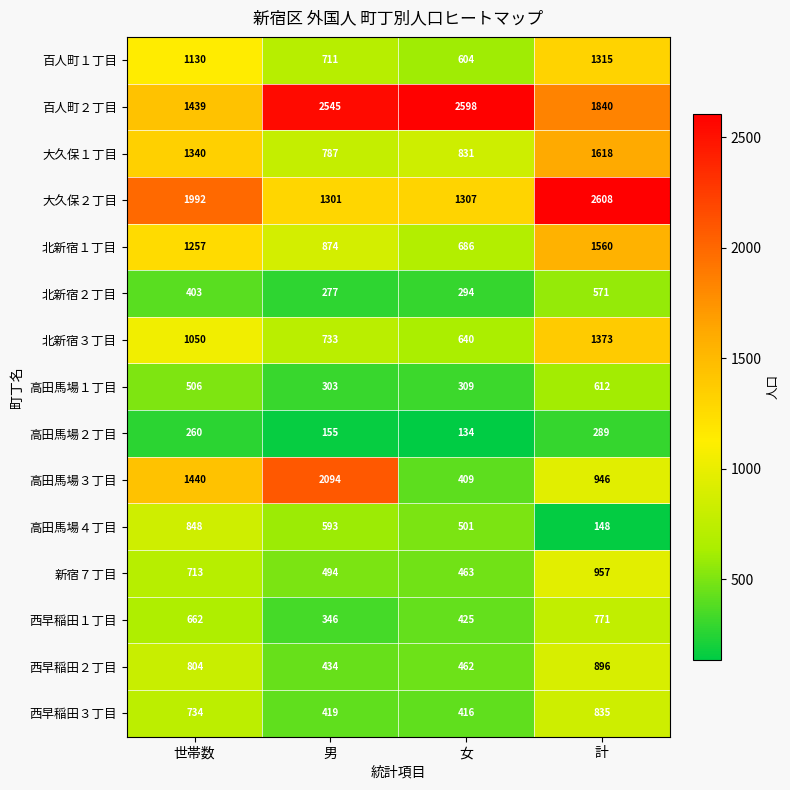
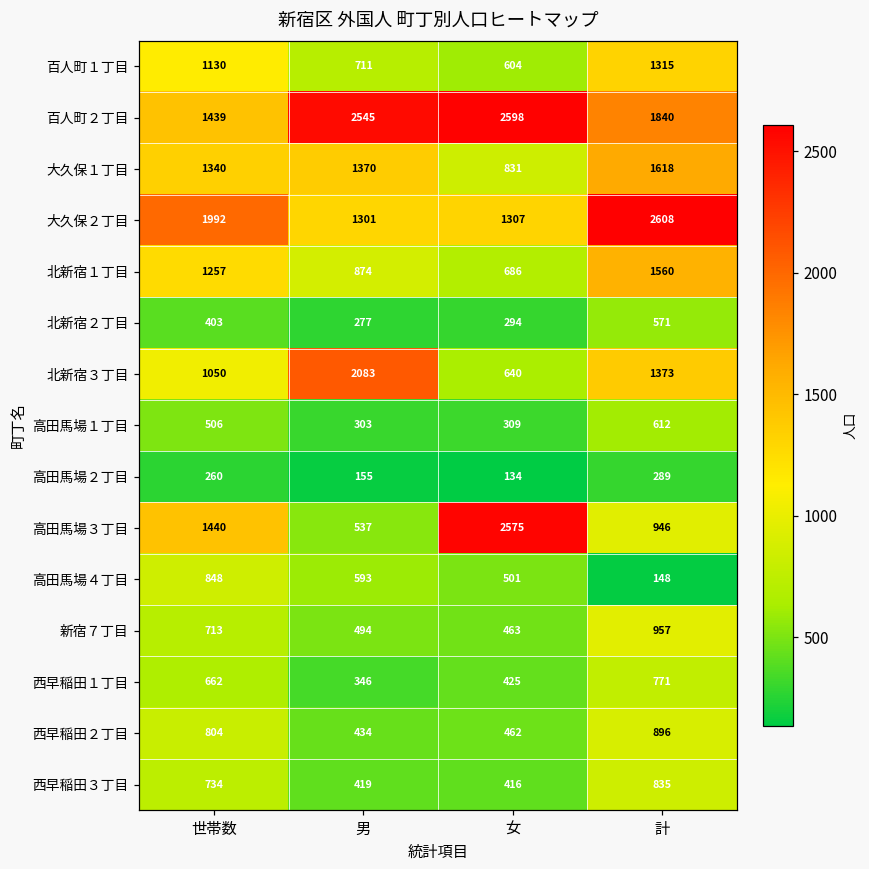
  {
    "百人町１丁目": {
      "世帯数": 1130,
      "男": 711,
      "女": 604,
      "計": 1315
    },
    "百人町２丁目": {
      "世帯数": 1439,
      "男": 2545,
      "女": 2598,
      "計": 1840
    },
    "大久保１丁目": {
      "世帯数": 1340,
-     "男": 787,
+     "男": 1370,
      "女": 831,
      "計": 1618
    },
    "大久保２丁目": {
      "世帯数": 1992,
      "男": 1301,
      "女": 1307,
      "計": 2608
    },
    "北新宿１丁目": {
      "世帯数": 1257,
      "男": 874,
      "女": 686,
      "計": 1560
    },
    "北新宿２丁目": {
      "世帯数": 403,
      "男": 277,
      "女": 294,
      "計": 571
    },
    "北新宿３丁目": {
      "世帯数": 1050,
-     "男": 733,
+     "男": 2083,
      "女": 640,
      "計": 1373
    },
    "高田馬場１丁目": {
      "世帯数": 506,
      "男": 303,
      "女": 309,
      "計": 612
    },
    "高田馬場２丁目": {
      "世帯数": 260,
      "男": 155,
      "女": 134,
      "計": 289
    },
    "高田馬場３丁目": {
      "世帯数": 1440,
-     "男": 2094,
-     "女": 409,
+     "男": 537,
+     "女": 2575,
      "計": 946
    },
    "高田馬場４丁目": {
      "世帯数": 848,
      "男": 593,
      "女": 501,
      "計": 148
    },
    "新宿７丁目": {
      "世帯数": 713,
      "男": 494,
      "女": 463,
      "計": 957
    },
    "西早稲田１丁目": {
      "世帯数": 662,
      "男": 346,
      "女": 425,
      "計": 771
    },
    "西早稲田２丁目": {
      "世帯数": 804,
      "男": 434,
      "女": 462,
      "計": 896
    },
    "西早稲田３丁目": {
      "世帯数": 734,
      "男": 419,
      "女": 416,
      "計": 835
    }
  }
